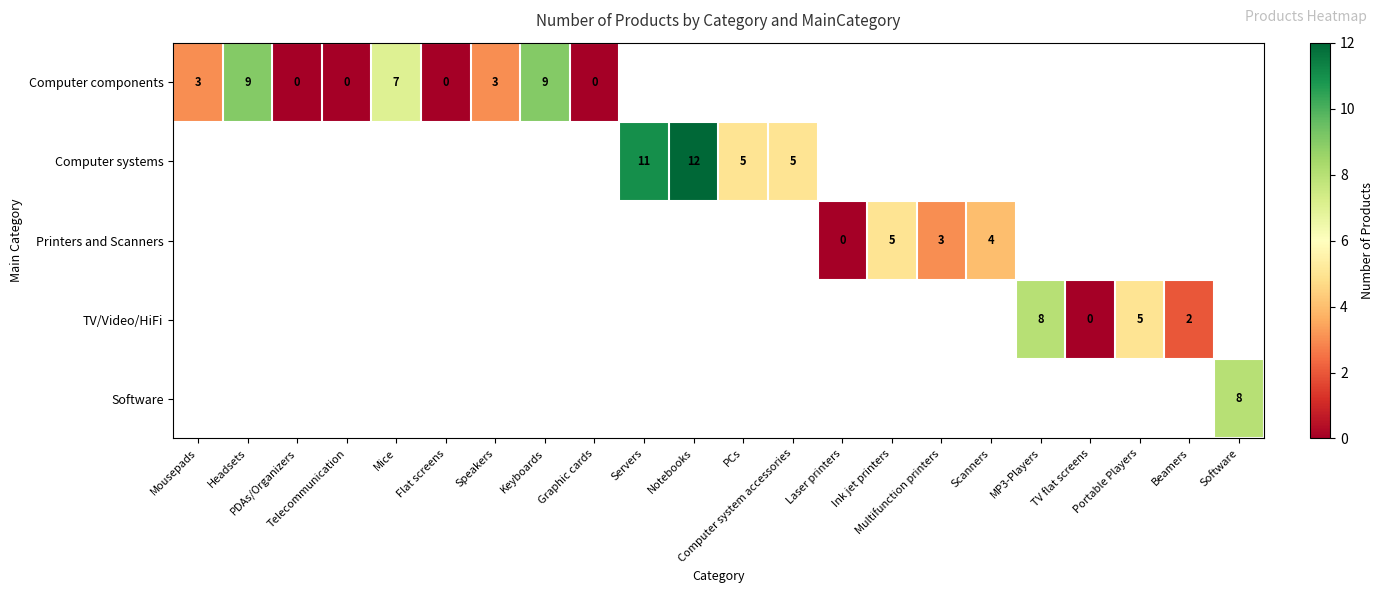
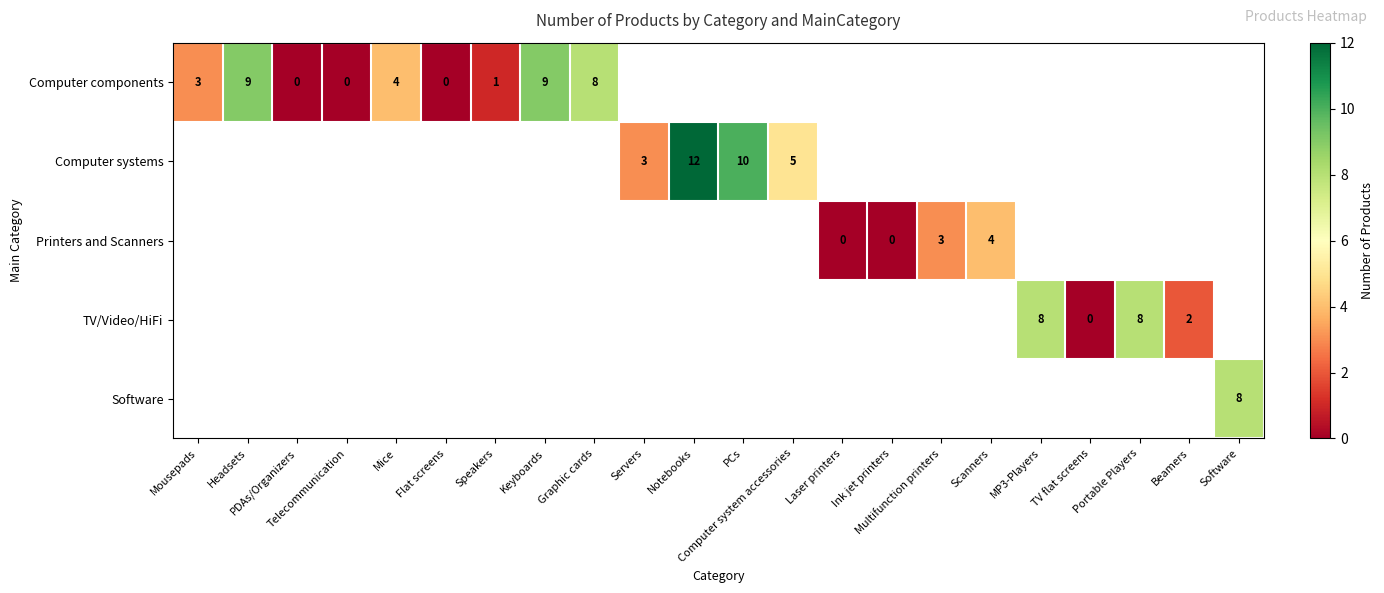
  {
    "Computer components": {
      "Mousepads": 3,
      "Headsets": 9,
      "PDAs/Organizers": 0,
      "Telecommunication": 0,
-     "Mice": 7,
+     "Mice": 4,
      "Flat screens": 0,
-     "Speakers": 3,
+     "Speakers": 1,
      "Keyboards": 9,
-     "Graphic cards": 0
+     "Graphic cards": 8
    },
    "Computer systems": {
-     "Servers": 11,
+     "Servers": 3,
      "Notebooks": 12,
-     "PCs": 5,
+     "PCs": 10,
      "Computer system accessories": 5
    },
    "Printers and Scanners": {
      "Laser printers": 0,
-     "Ink jet printers": 5,
+     "Ink jet printers": 0,
      "Multifunction printers": 3,
      "Scanners": 4
    },
    "TV/Video/HiFi": {
      "MP3-Players": 8,
      "TV flat screens": 0,
-     "Portable Players": 5,
+     "Portable Players": 8,
      "Beamers": 2
    },
    "Software": {
      "Software": 8
    }
  }
